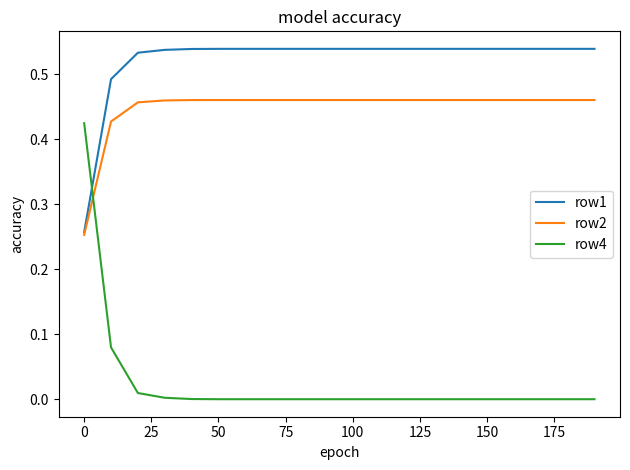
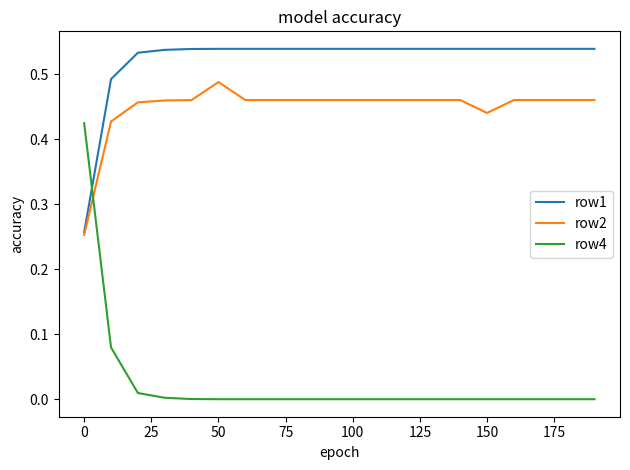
  {
    "row1": {
      "0": 0.26,
      "50": 0.54,
      "100": 0.54,
      "150": 0.54
    },
    "row2": {
      "0": 0.25,
-     "50": 0.46,
+     "50": 0.49,
      "100": 0.46,
-     "150": 0.46
+     "150": 0.44
    },
    "row4": {
      "0": 0.42,
      "50": 0.00,
      "100": 0.00,
      "150": 0.00
    }
  }
